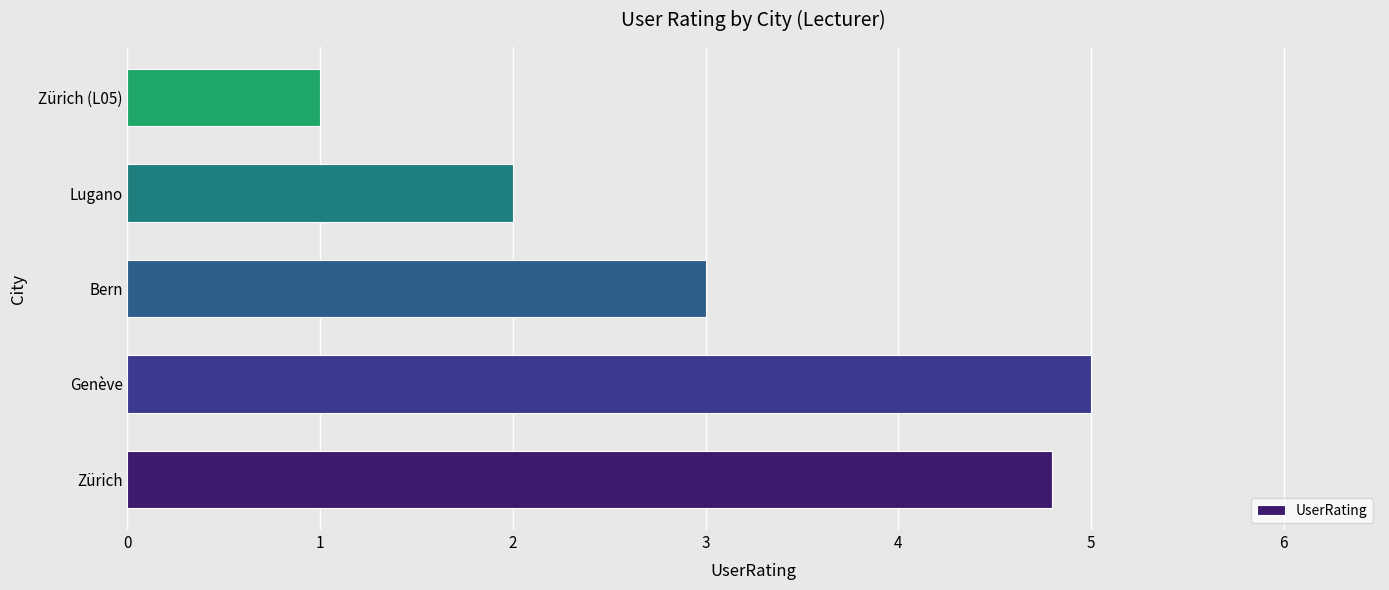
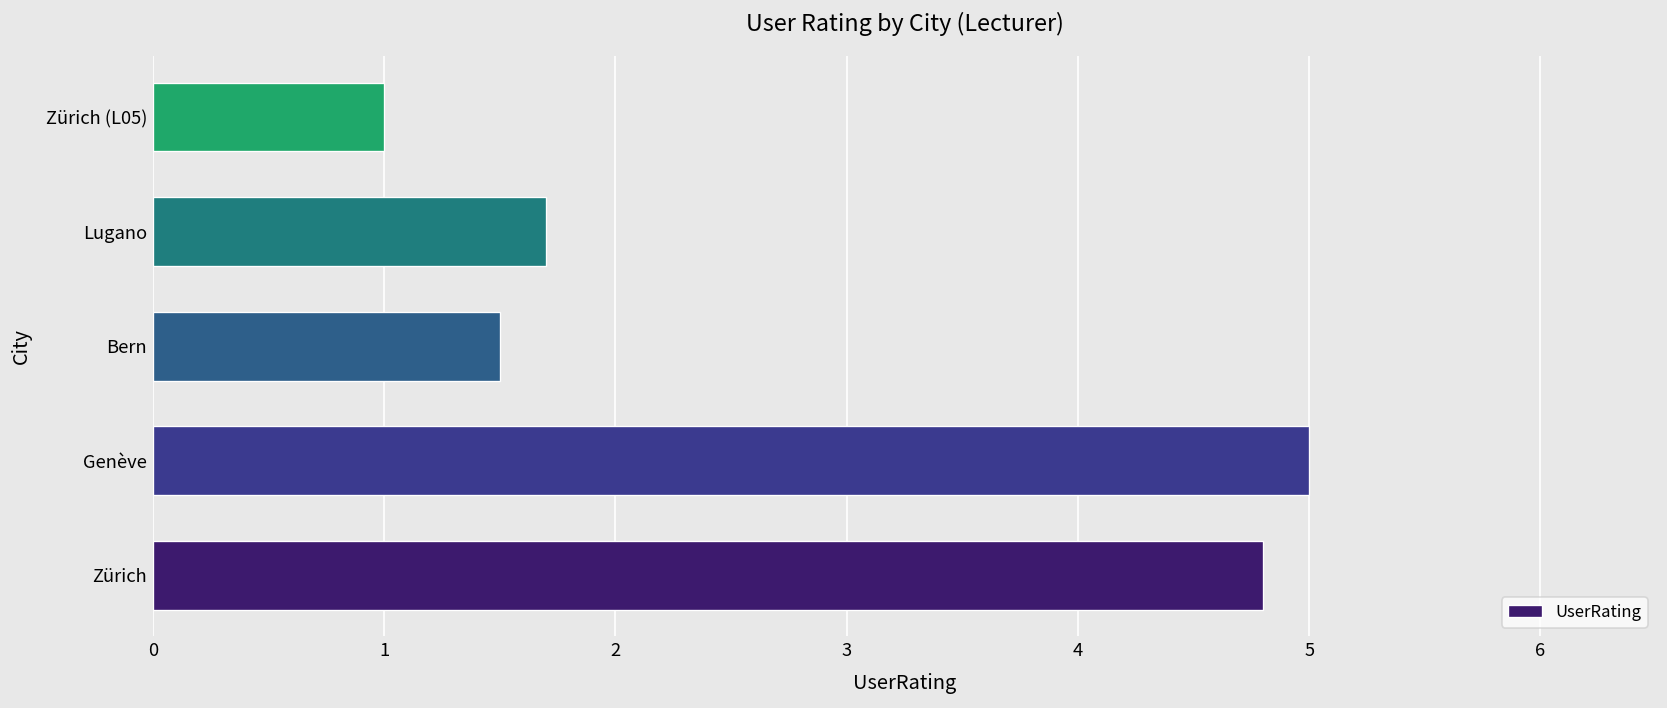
  {
    "Zürich (L05)": 1.0,
-   "Lugano": 2.0,
-   "Bern": 3.0,
+   "Lugano": 1.7,
+   "Bern": 1.5,
    "Genève": 5.0,
    "Zürich": 4.8
  }
